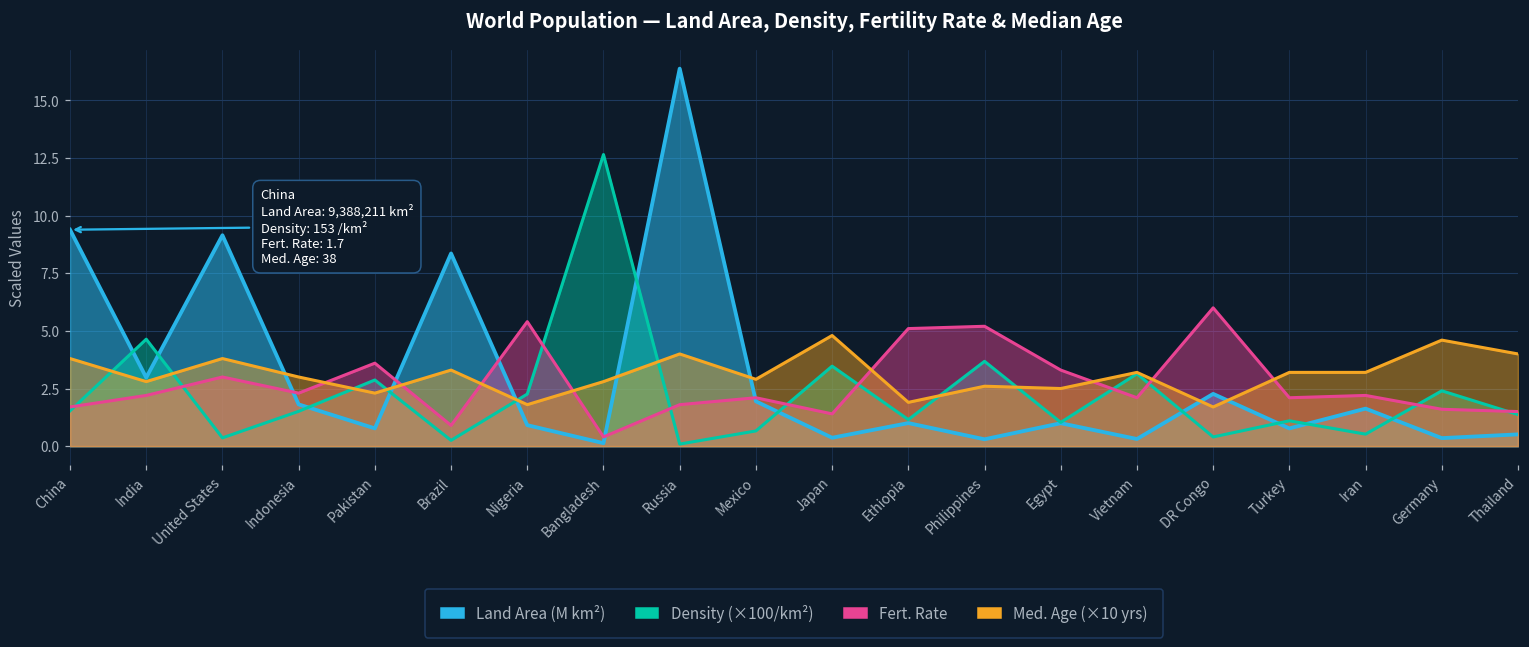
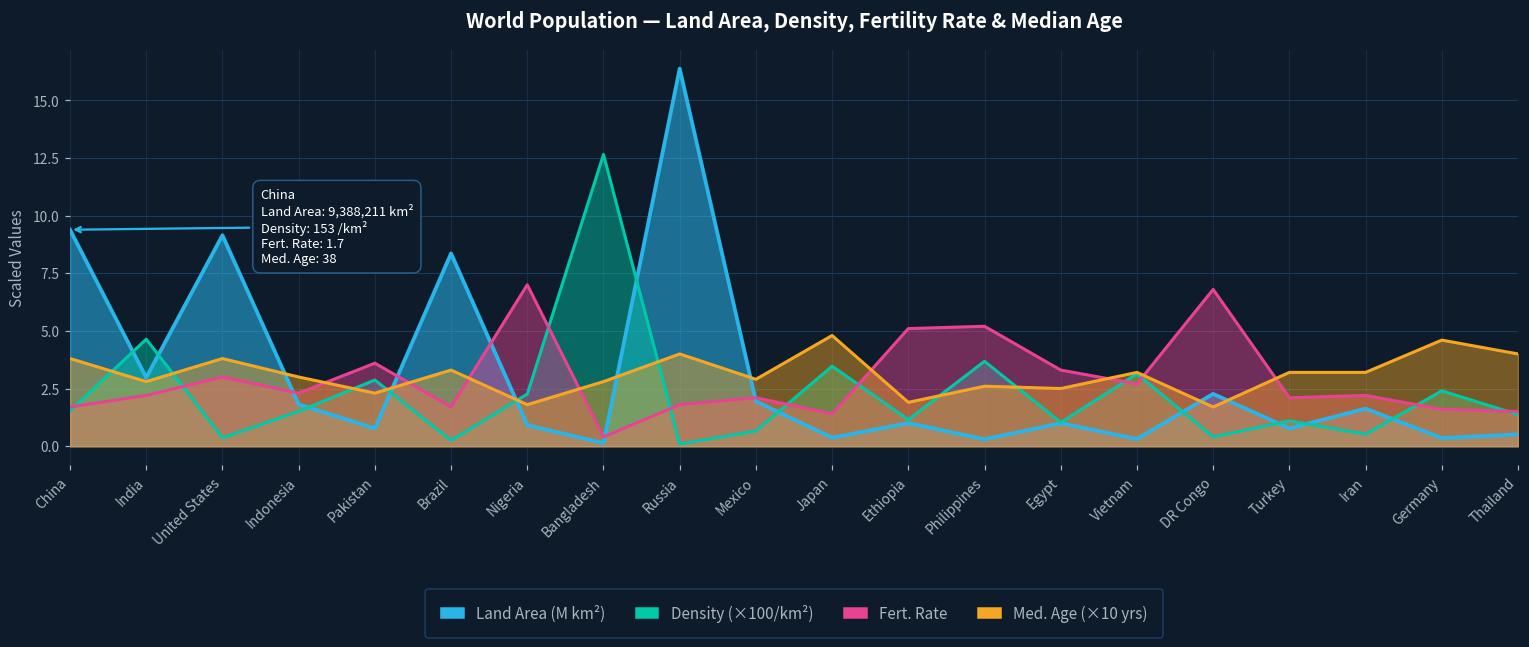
  {
    "Fert. Rate": {
      "China": 1.7,
      "India": 2.2,
      "United States": 3.0,
      "Indonesia": 2.3,
      "Pakistan": 3.6,
-     "Brazil": 0.9,
-     "Nigeria": 5.4,
+     "Brazil": 1.7,
+     "Nigeria": 7.0,
      "Bangladesh": 0.4,
      "Russia": 1.8,
      "Mexico": 2.1,
      "Japan": 1.4,
      "Ethiopia": 5.1,
      "Philippines": 5.2,
      "Egypt": 3.3,
-     "Vietnam": 2.1,
-     "DR Congo": 6.0,
+     "Vietnam": 2.7,
+     "DR Congo": 6.8,
      "Turkey": 2.1,
      "Iran": 2.2,
      "Germany": 1.6,
      "Thailand": 1.5
    }
  }
